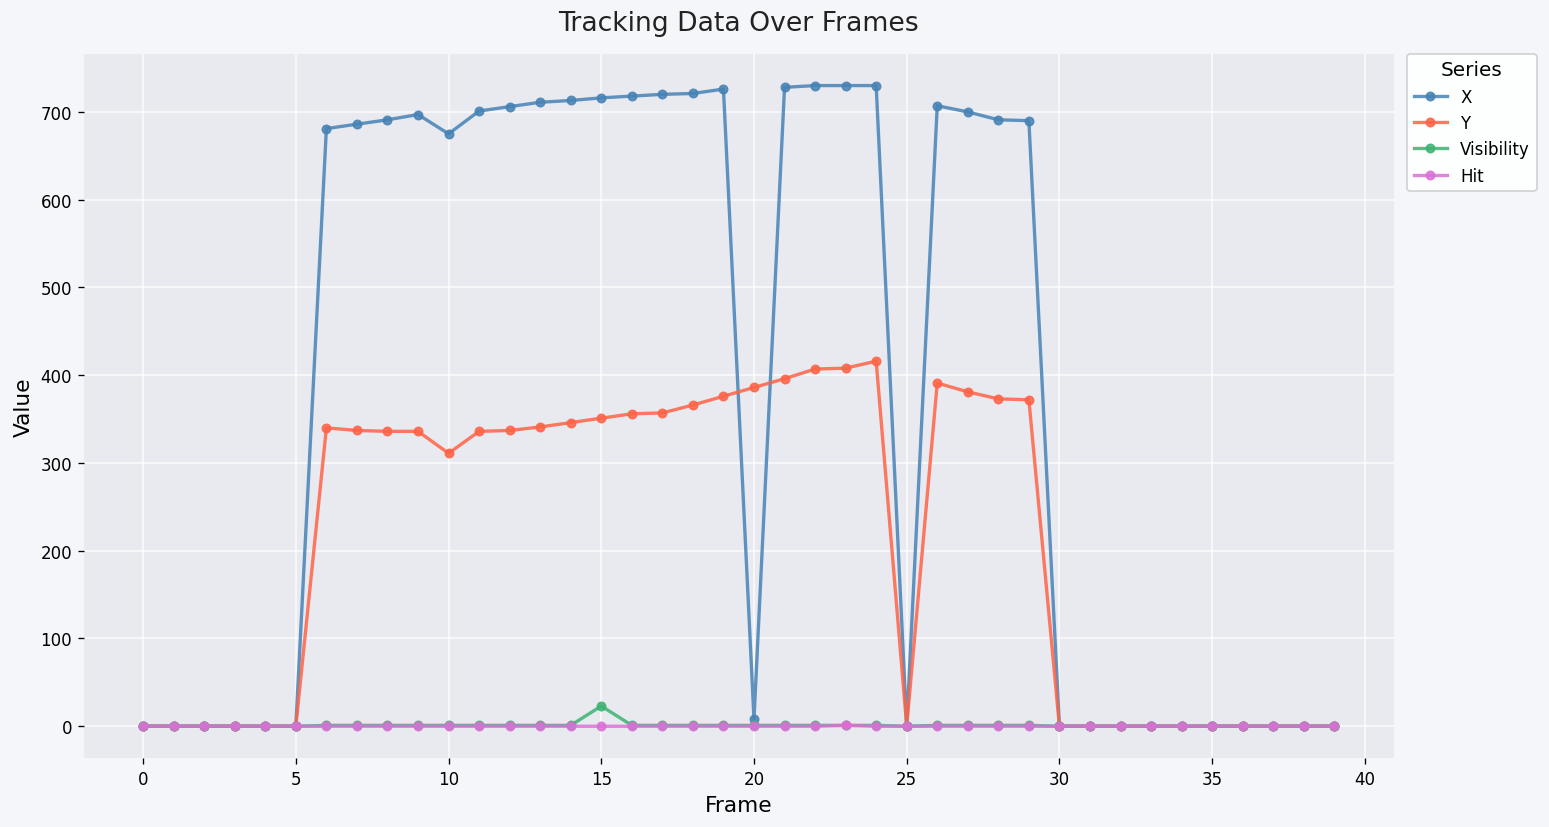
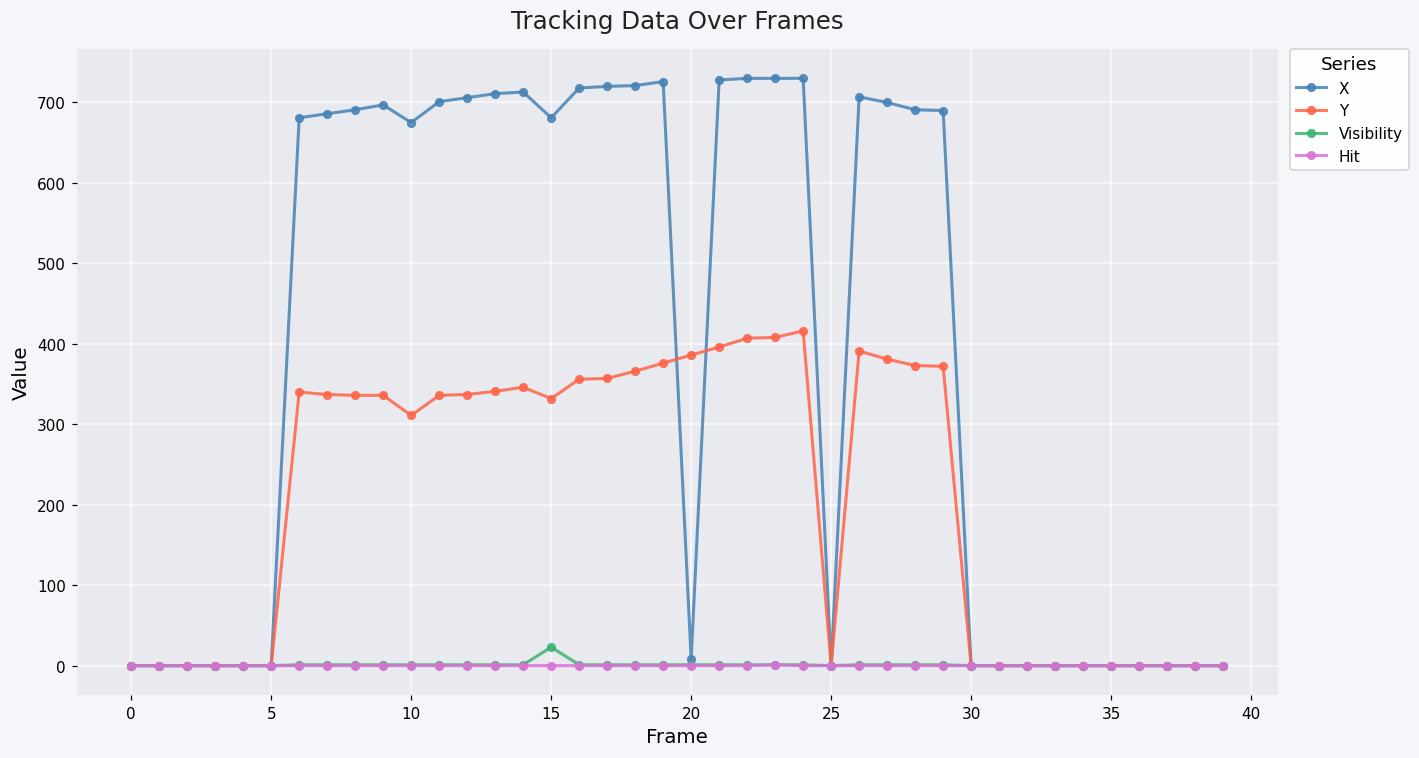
  {
    "X": {
      "10": 680,
-     "15": 720,
+     "15": 680,
      "20": 10
    },
    "Y": {
      "10": 310,
-     "15": 350,
+     "15": 330,
      "20": 390
    },
    "Visibility": {
      "15": 20
    },
    "Hit": {
      "15": 0
    }
  }
